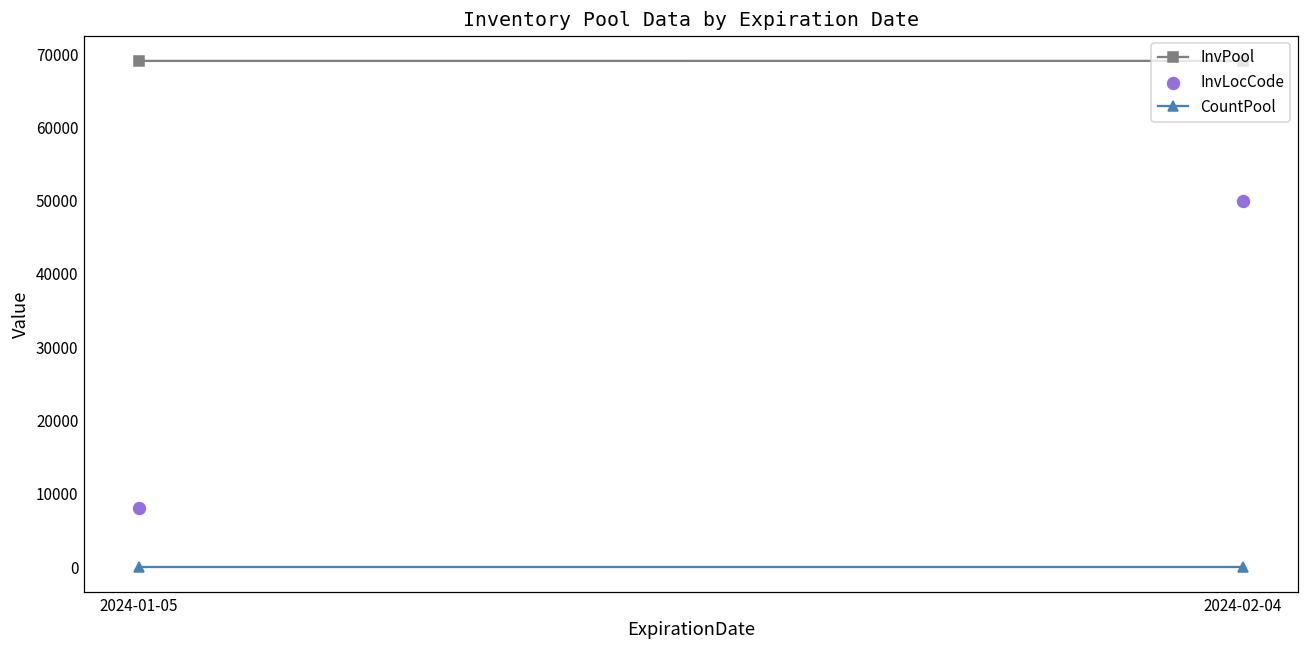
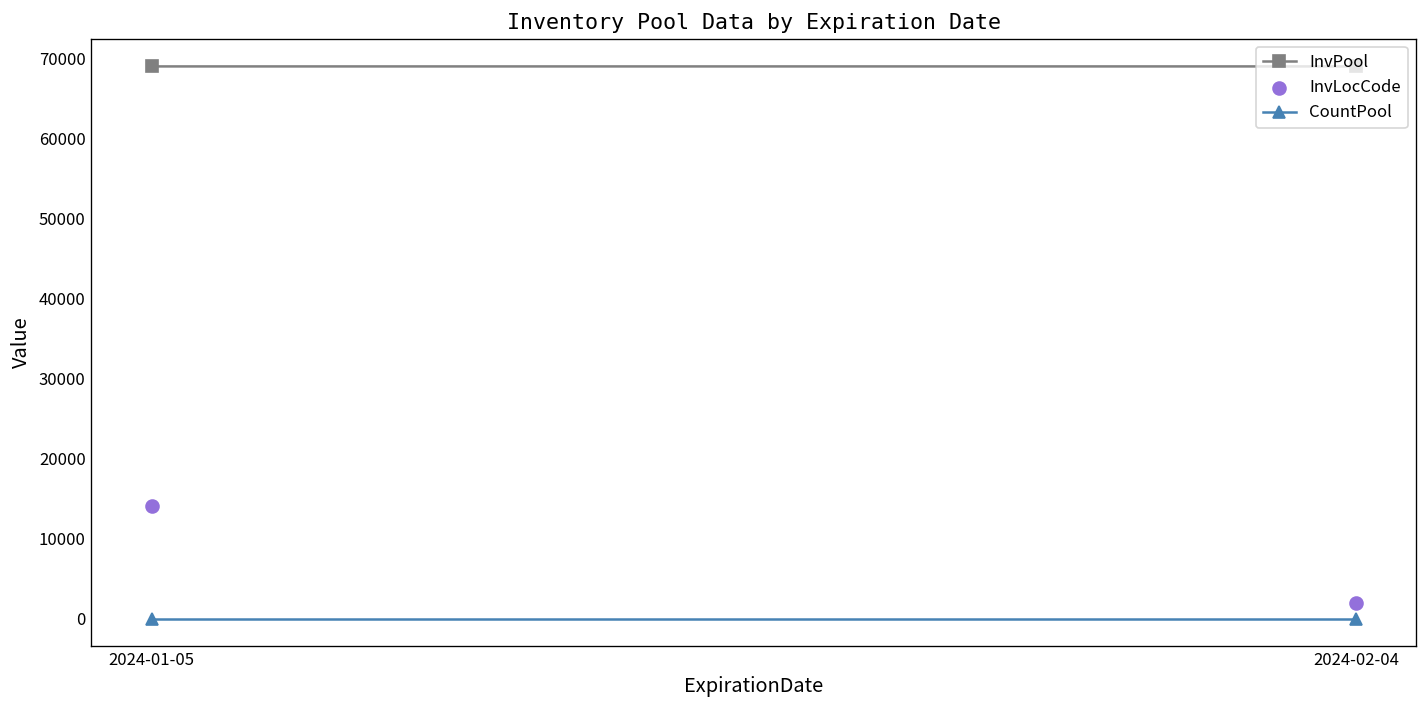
  {
    "InvLocCode": {
-     "2024-01-05": 8000,
-     "2024-02-04": 50000
+     "2024-01-05": 14000,
+     "2024-02-04": 2000
    },
    "InvPool": {
      "2024-01-05": 69000
    },
    "CountPool": {
      "2024-01-05": 0,
      "2024-02-04": 0
    }
  }
